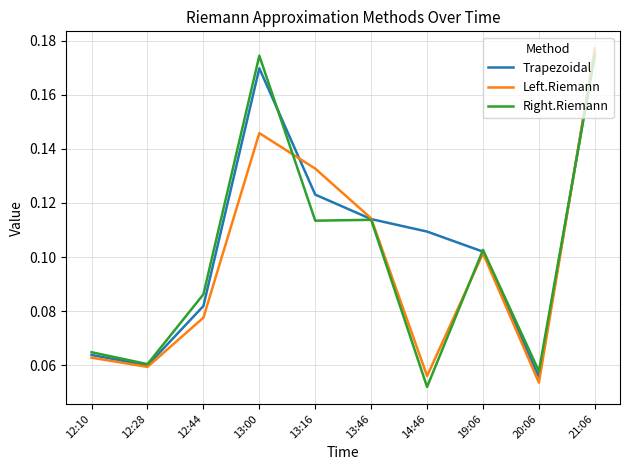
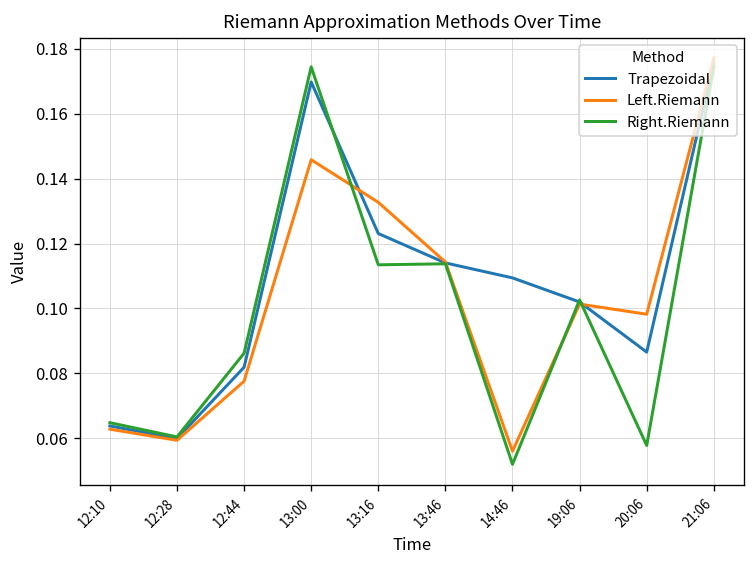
  {
    "Trapezoidal": {
      "12:10": 0.064,
      "12:44": 0.082,
      "13:00": 0.170,
      "13:16": 0.123,
      "14:46": 0.109,
-     "20:06": 0.056
+     "20:06": 0.087
    },
    "Left.Riemann": {
      "12:10": 0.063,
      "12:44": 0.078,
      "13:00": 0.146,
      "13:16": 0.133,
      "14:46": 0.056,
-     "20:06": 0.054
+     "20:06": 0.098
    },
    "Right.Riemann": {
      "12:10": 0.065,
      "12:44": 0.086,
      "13:00": 0.174,
      "13:16": 0.113,
      "14:46": 0.052,
      "20:06": 0.058
    }
  }
